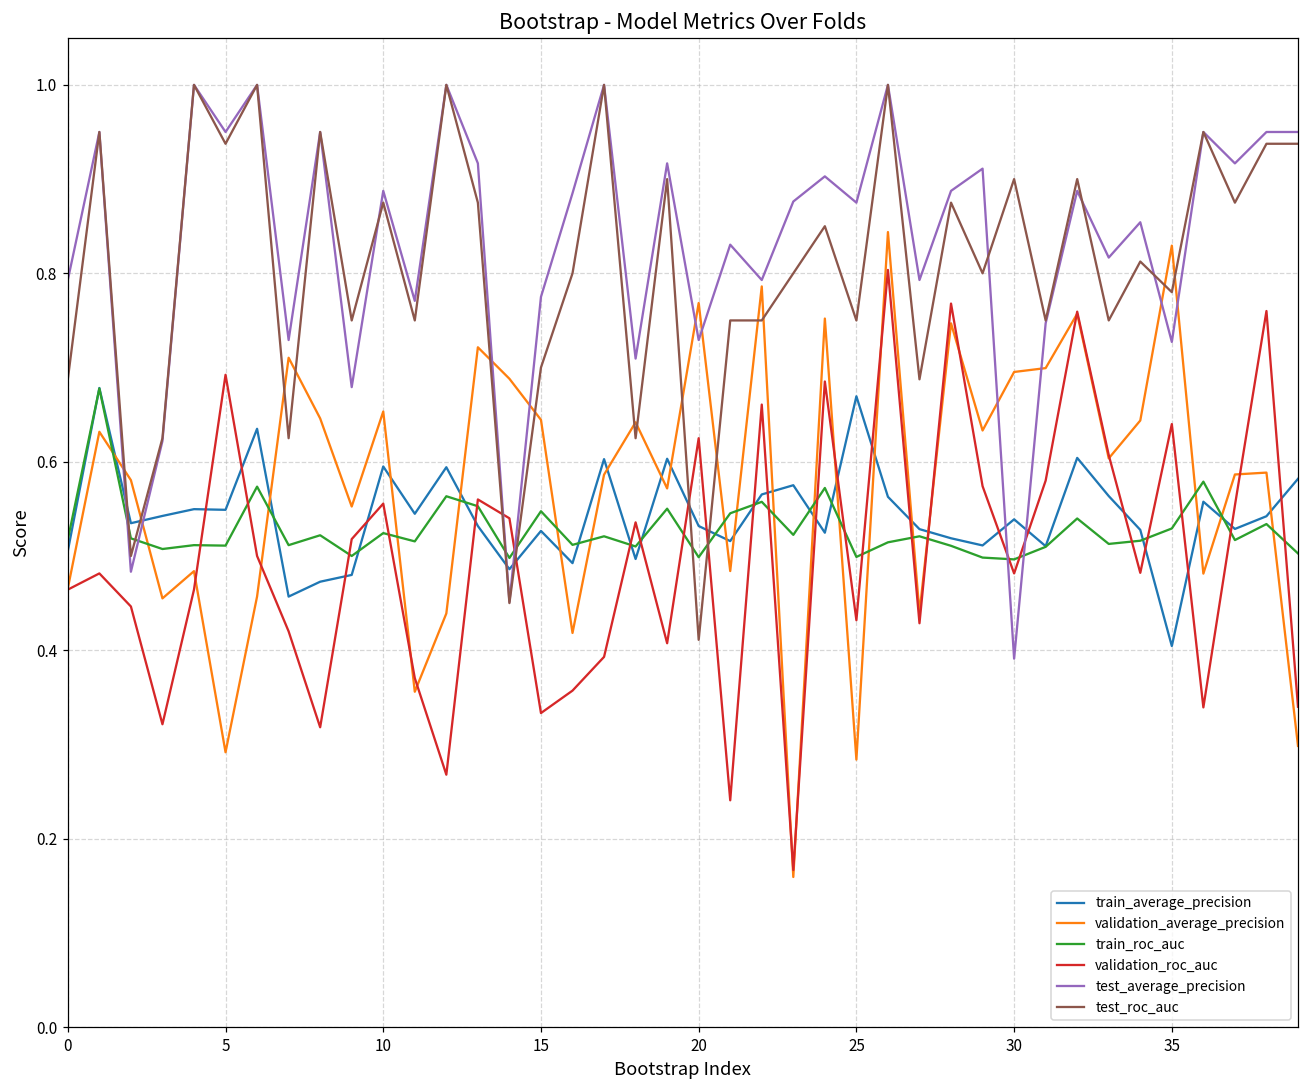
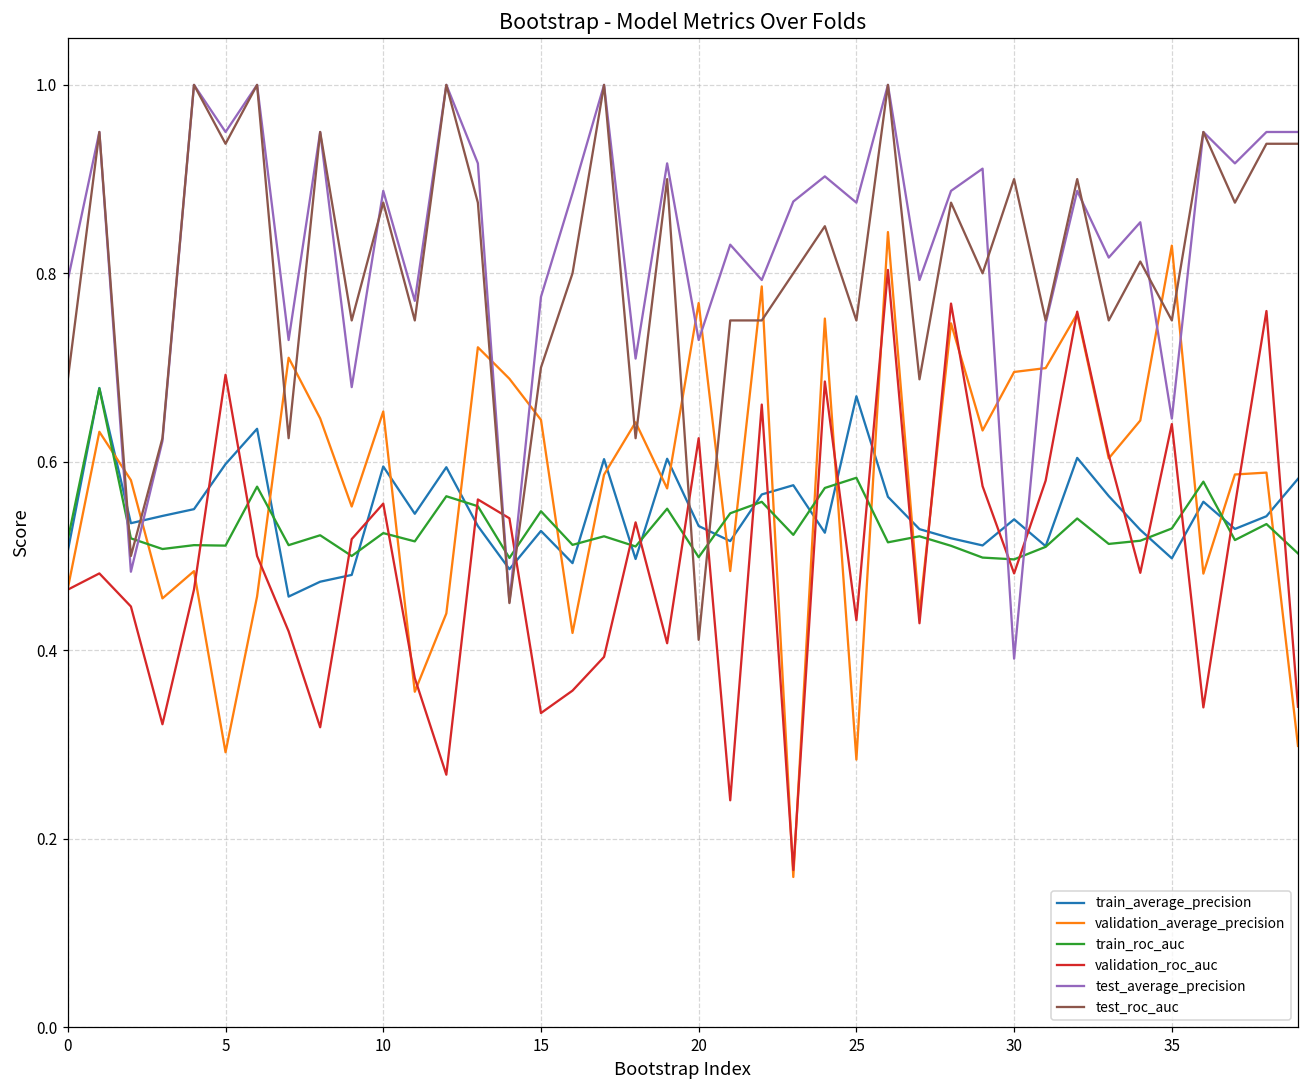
  {
    "train_average_precision": {
      "0": 0.51,
-     "5": 0.55,
+     "5": 0.60,
      "10": 0.60,
      "15": 0.53,
      "20": 0.53,
      "25": 0.67,
      "30": 0.54,
-     "35": 0.40
+     "35": 0.50
    },
    "validation_average_precision": {
      "5": 0.29,
      "10": 0.65,
      "15": 0.64,
      "20": 0.77,
      "25": 0.28,
      "30": 0.70,
      "35": 0.83
    },
    "train_roc_auc": {
      "0": 0.52,
      "5": 0.51,
      "10": 0.52,
      "15": 0.55,
      "20": 0.50,
-     "25": 0.50,
+     "25": 0.58,
      "30": 0.50,
      "35": 0.53
    },
    "validation_roc_auc": {
      "5": 0.69,
      "10": 0.56,
      "15": 0.33,
      "20": 0.63,
      "25": 0.43,
      "30": 0.48,
      "35": 0.64
    },
    "test_average_precision": {
      "0": 0.79,
      "5": 0.95,
      "10": 0.89,
      "15": 0.78,
      "20": 0.73,
      "25": 0.88,
      "30": 0.39,
-     "35": 0.73
+     "35": 0.65
    },
    "test_roc_auc": {
      "0": 0.69,
      "5": 0.94,
      "10": 0.88,
      "15": 0.70,
      "20": 0.41,
      "25": 0.75,
      "30": 0.90,
-     "35": 0.78
+     "35": 0.75
    }
  }
